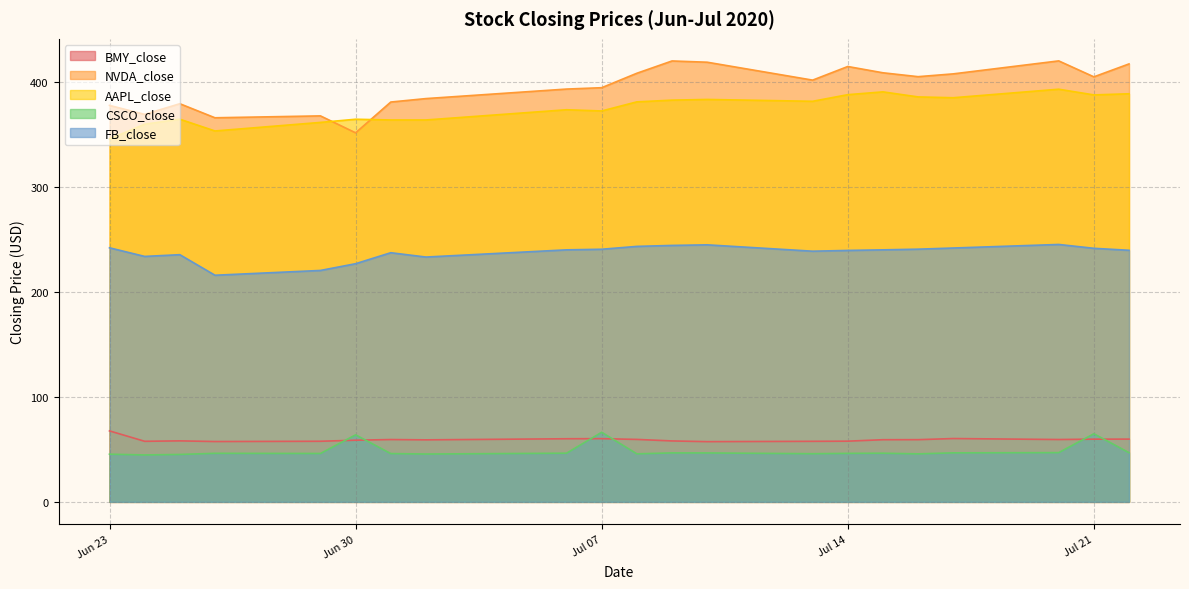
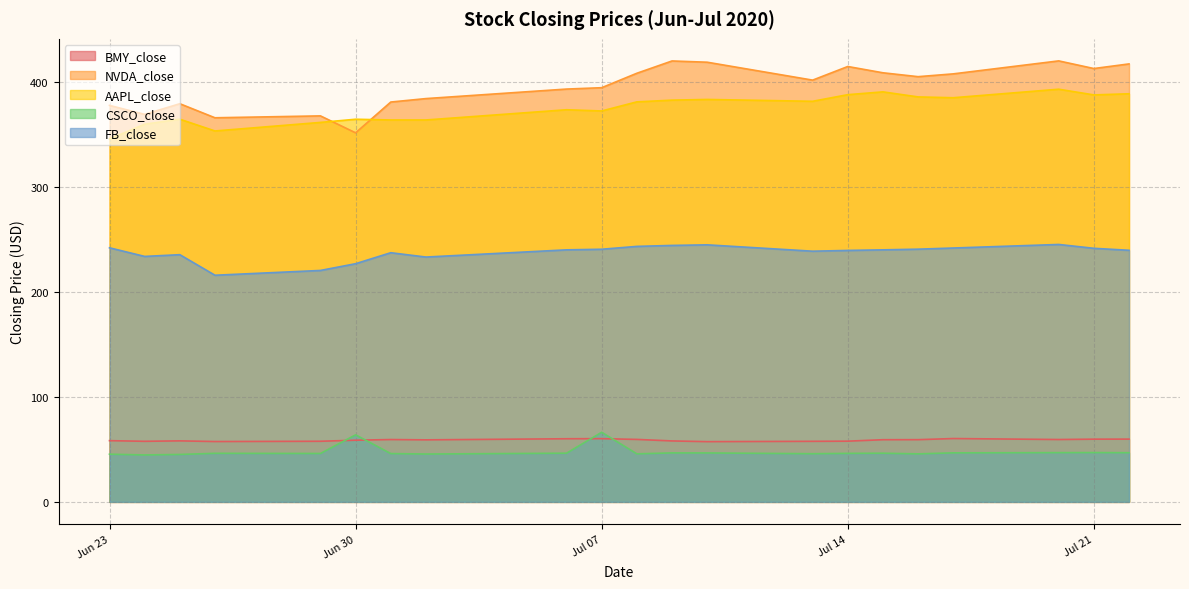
  {
    "BMY_close": {
-     "Jun 23": 68,
+     "Jun 23": 58,
      "Jun 30": 59,
      "Jul 07": 60,
      "Jul 14": 58,
      "Jul 21": 60
    },
    "NVDA_close": {
      "Jun 30": 352,
      "Jul 07": 395,
      "Jul 14": 415,
-     "Jul 21": 405
+     "Jul 21": 413
    },
    "AAPL_close": {
      "Jun 30": 365,
      "Jul 07": 373,
      "Jul 14": 388,
      "Jul 21": 388
    },
    "CSCO_close": {
      "Jun 23": 45,
      "Jun 30": 64,
      "Jul 07": 66,
      "Jul 14": 46,
-     "Jul 21": 65
+     "Jul 21": 47
    },
    "FB_close": {
      "Jun 23": 242,
      "Jun 30": 227,
      "Jul 07": 241,
      "Jul 14": 240,
      "Jul 21": 242
    }
  }
